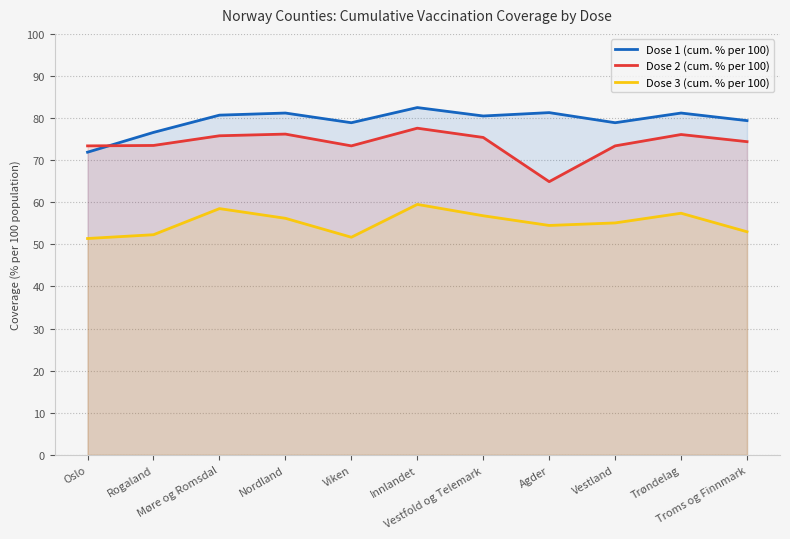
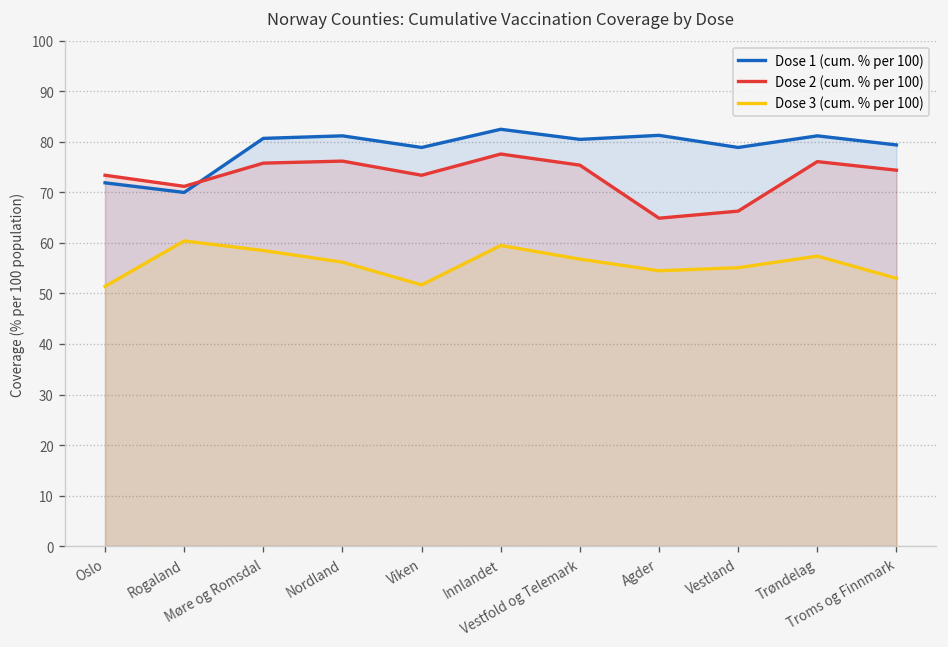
  {
    "Dose 1 (cum. % per 100)": {
      "Oslo": 72,
-     "Rogaland": 77,
+     "Rogaland": 70,
      "Møre og Romsdal": 81,
      "Nordland": 81,
      "Viken": 79,
      "Innlandet": 83,
      "Vestfold og Telemark": 81,
      "Agder": 81,
      "Vestland": 79,
      "Trøndelag": 81,
      "Troms og Finnmark": 79
    },
    "Dose 2 (cum. % per 100)": {
      "Oslo": 73,
-     "Rogaland": 74,
+     "Rogaland": 71,
      "Møre og Romsdal": 76,
      "Nordland": 76,
      "Viken": 73,
      "Innlandet": 78,
      "Vestfold og Telemark": 75,
      "Agder": 65,
-     "Vestland": 73,
+     "Vestland": 66,
      "Trøndelag": 76,
      "Troms og Finnmark": 74
    },
    "Dose 3 (cum. % per 100)": {
      "Oslo": 51,
-     "Rogaland": 52,
+     "Rogaland": 60,
      "Møre og Romsdal": 59,
      "Nordland": 56,
      "Viken": 52,
      "Innlandet": 60,
      "Vestfold og Telemark": 57,
      "Agder": 55,
      "Vestland": 55,
      "Trøndelag": 57,
      "Troms og Finnmark": 53
    }
  }
